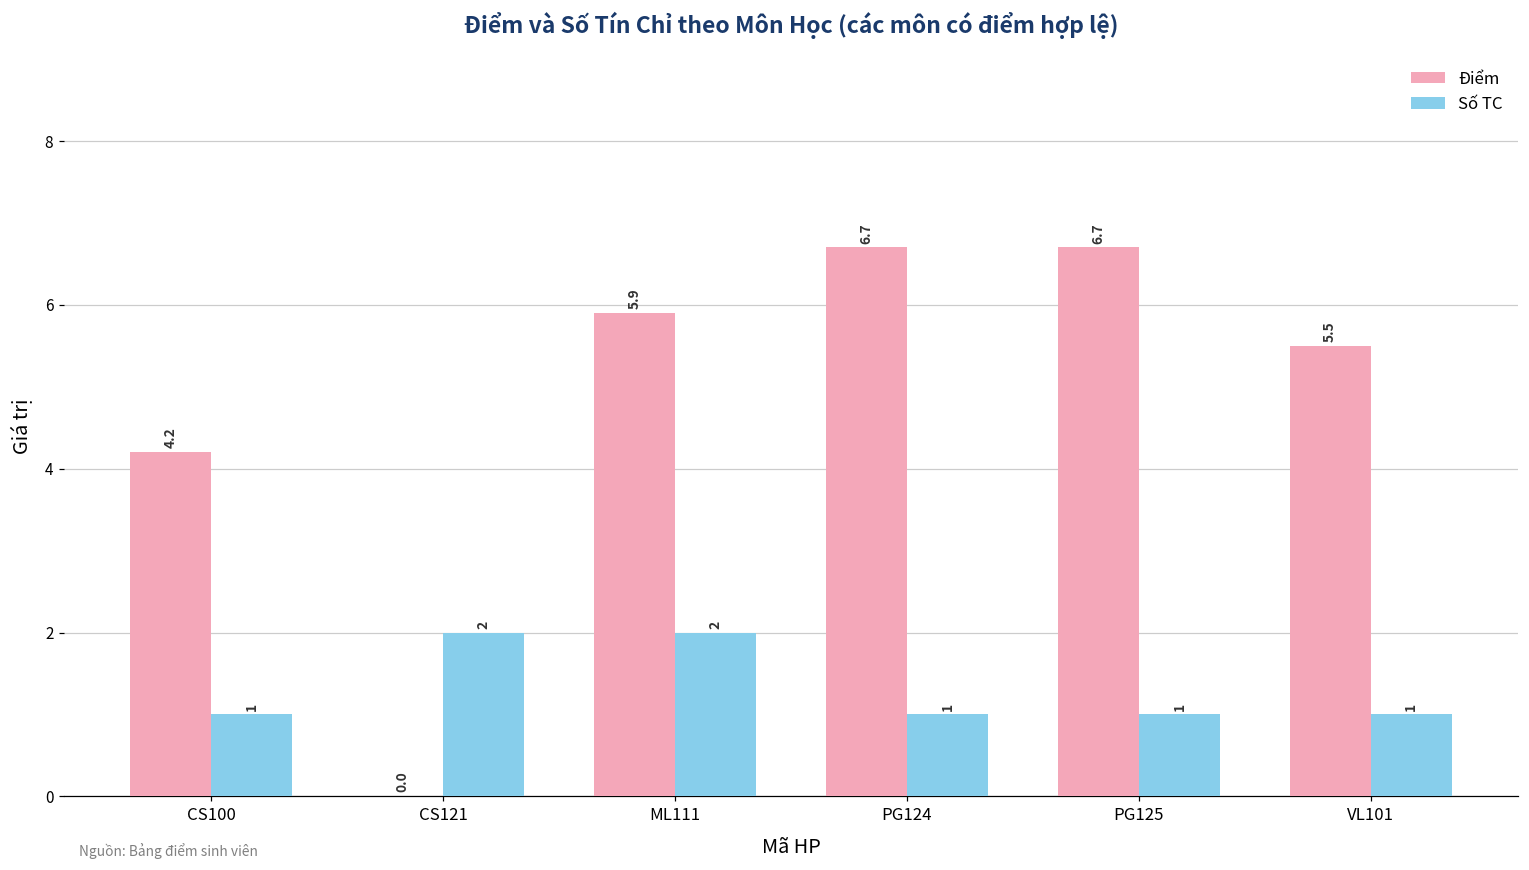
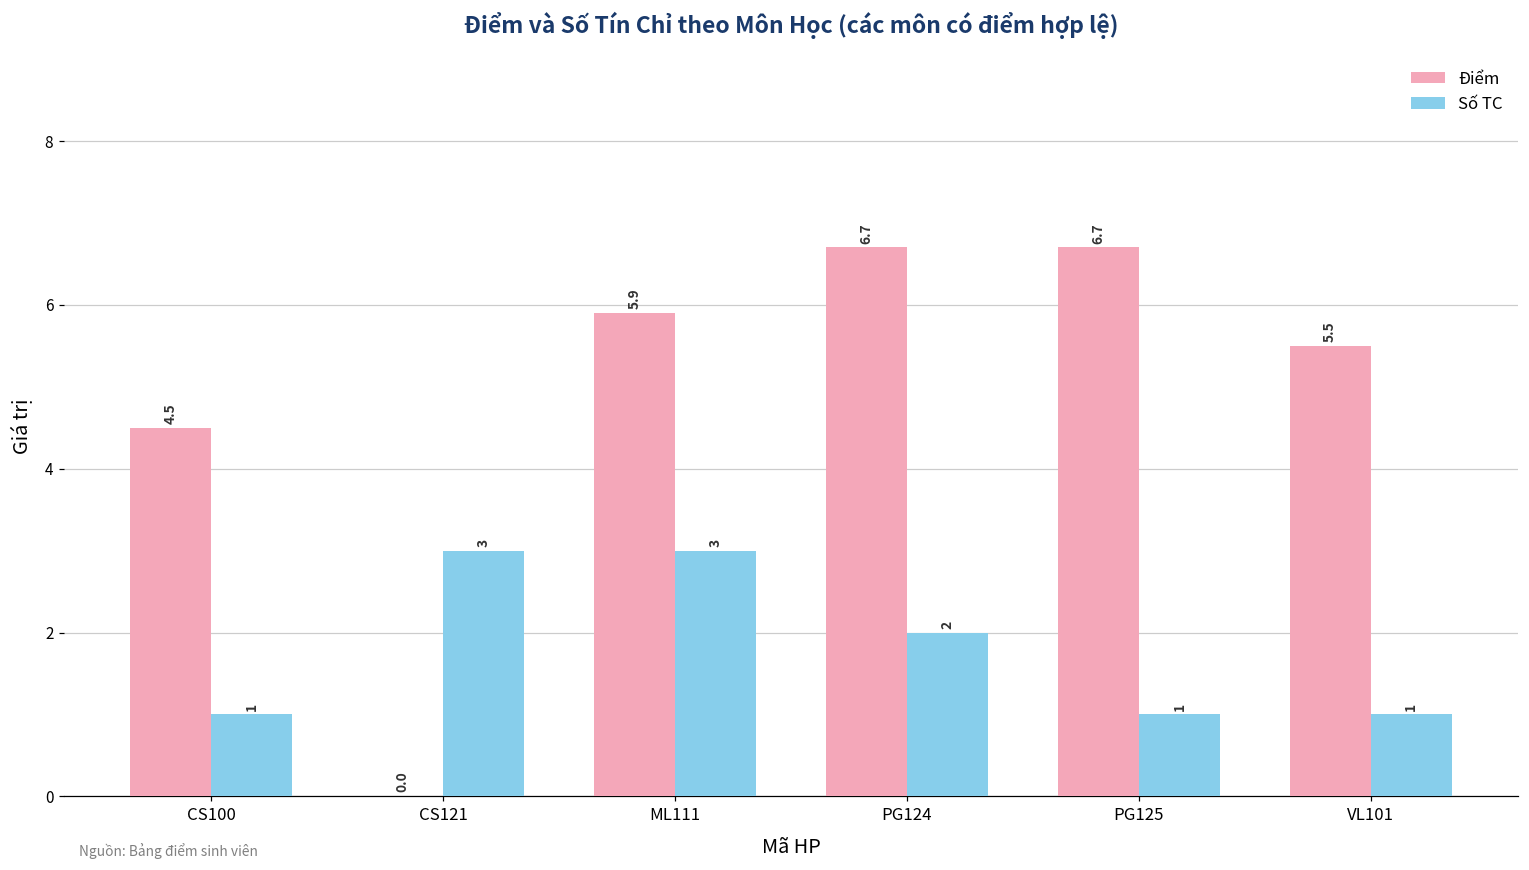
  {
    "Điểm": {
-     "CS100": 4.2,
+     "CS100": 4.5,
      "CS121": 0.0,
      "ML111": 5.9,
      "PG124": 6.7,
      "PG125": 6.7,
      "VL101": 5.5
    },
    "Số TC": {
      "CS100": 1,
-     "CS121": 2,
-     "ML111": 2,
-     "PG124": 1,
+     "CS121": 3,
+     "ML111": 3,
+     "PG124": 2,
      "PG125": 1,
      "VL101": 1
    }
  }
